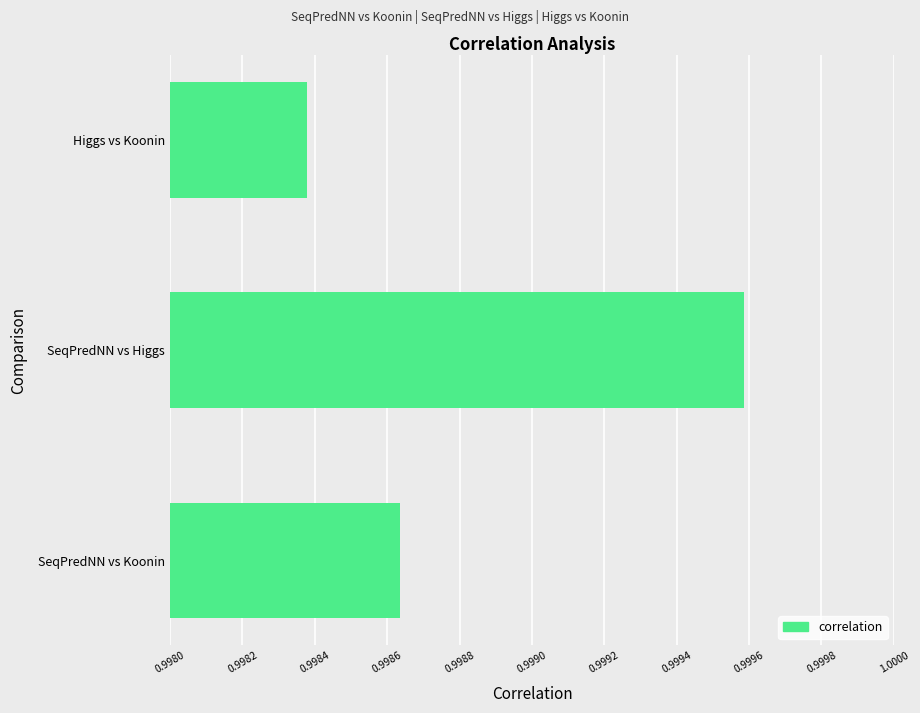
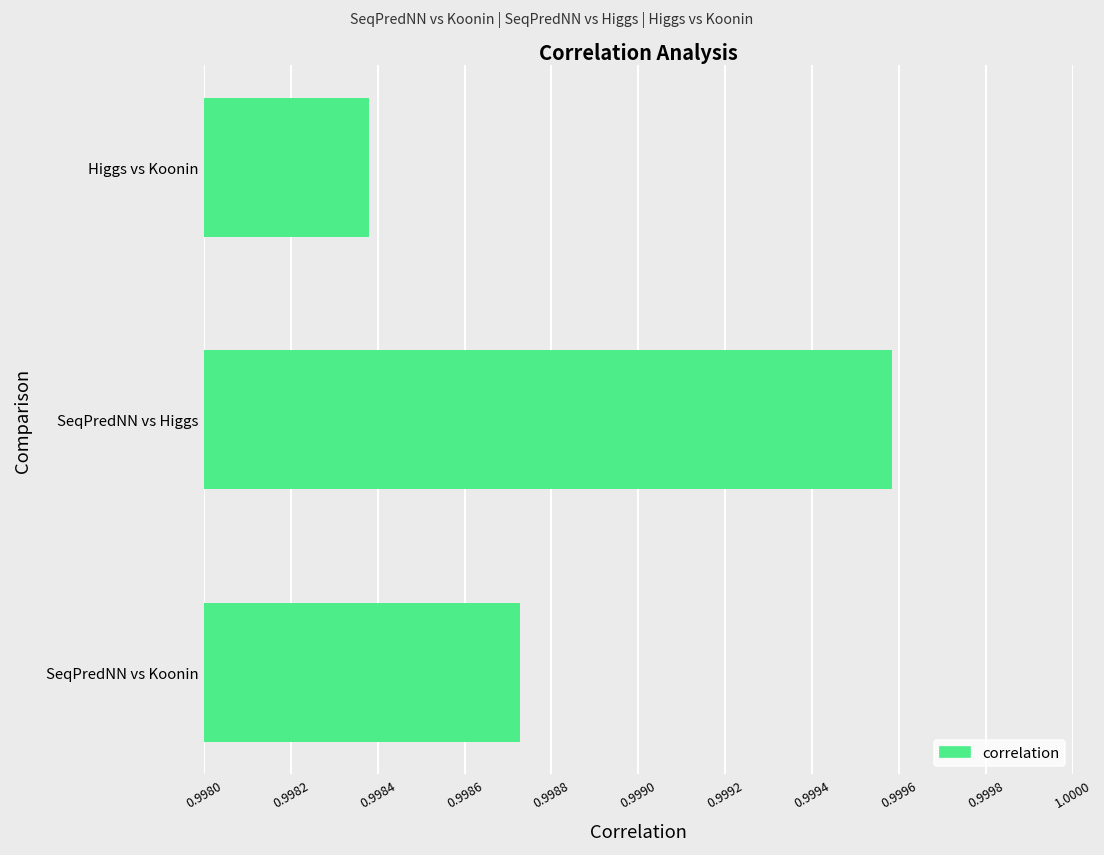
  {
    "Higgs vs Koonin": 0.99838,
    "SeqPredNN vs Higgs": 0.99959,
-   "SeqPredNN vs Koonin": 0.99864
+   "SeqPredNN vs Koonin": 0.99873
  }
